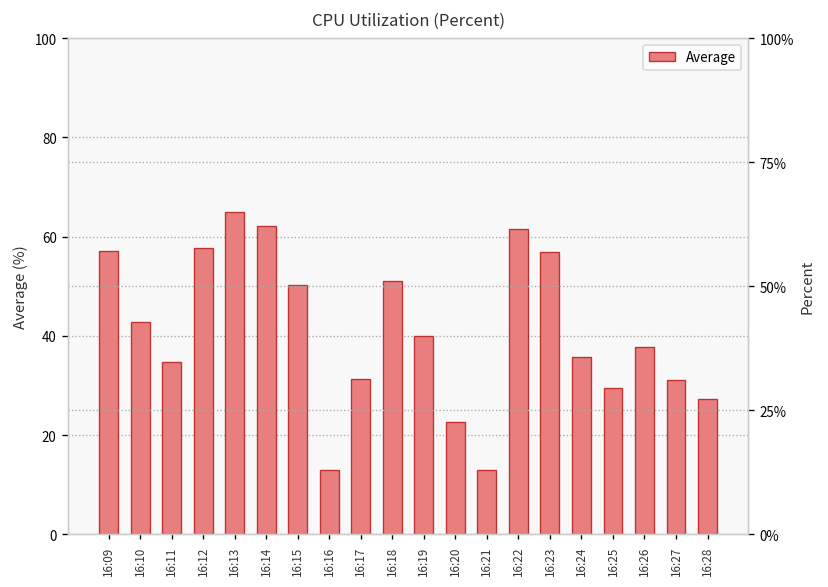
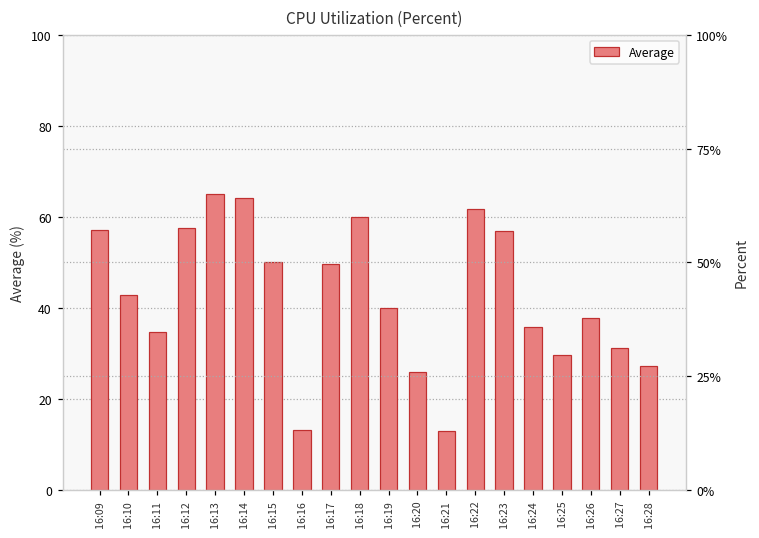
  {
    "16:09": 57,
    "16:10": 43,
    "16:11": 35,
    "16:12": 58,
    "16:13": 65,
-   "16:14": 62,
+   "16:14": 64,
    "16:15": 50,
    "16:16": 13,
-   "16:17": 31,
-   "16:18": 51,
+   "16:17": 50,
+   "16:18": 60,
    "16:19": 40,
-   "16:20": 23,
+   "16:20": 26,
    "16:21": 13,
    "16:22": 62,
    "16:23": 57,
    "16:24": 36,
    "16:25": 30,
    "16:26": 38,
    "16:27": 31,
    "16:28": 27
  }
